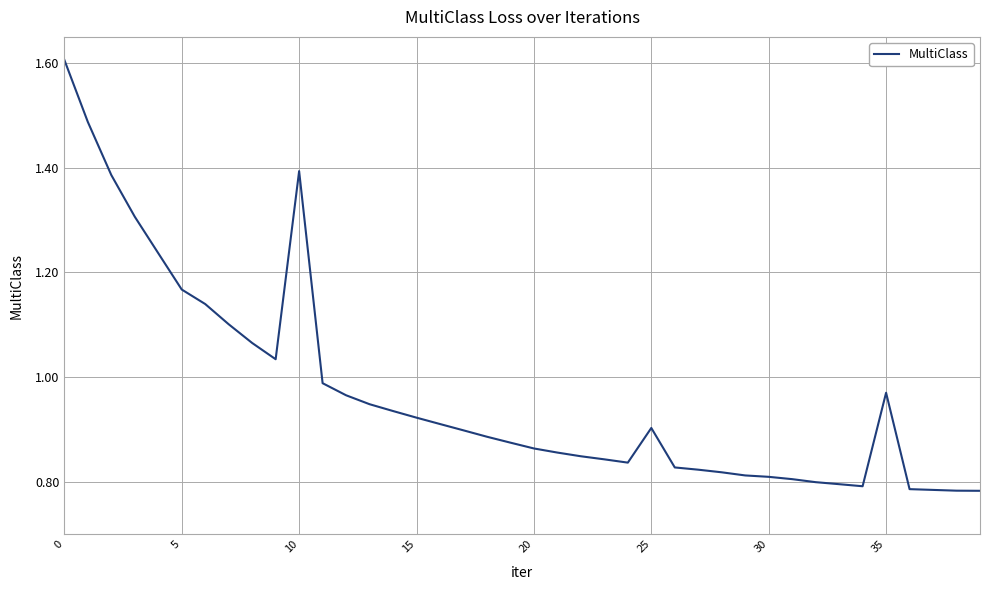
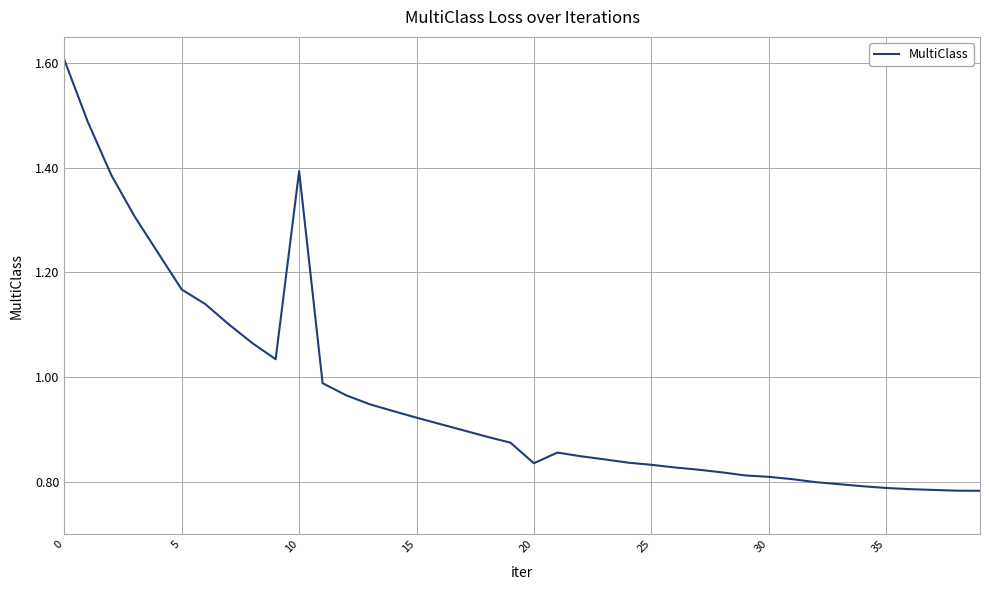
  {
    "0": 1.61,
    "5": 1.17,
    "10": 1.39,
    "15": 0.92,
-   "20": 0.86,
-   "25": 0.90,
+   "20": 0.84,
+   "25": 0.83,
    "30": 0.81,
-   "35": 0.97
+   "35": 0.79
  }
